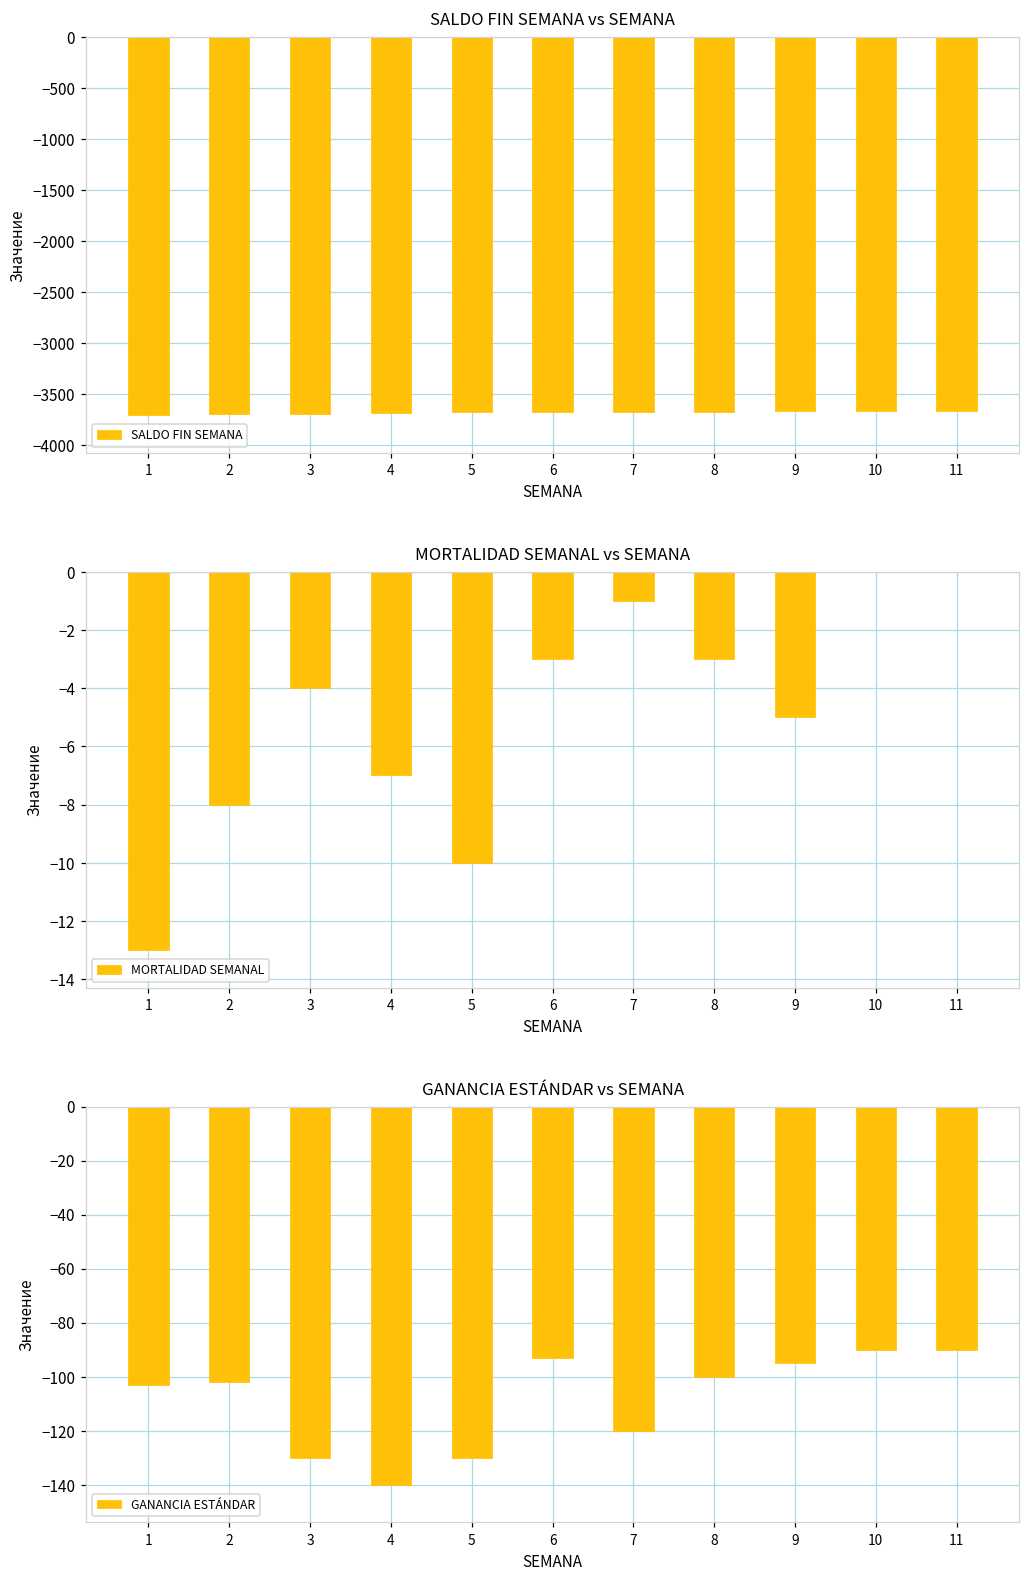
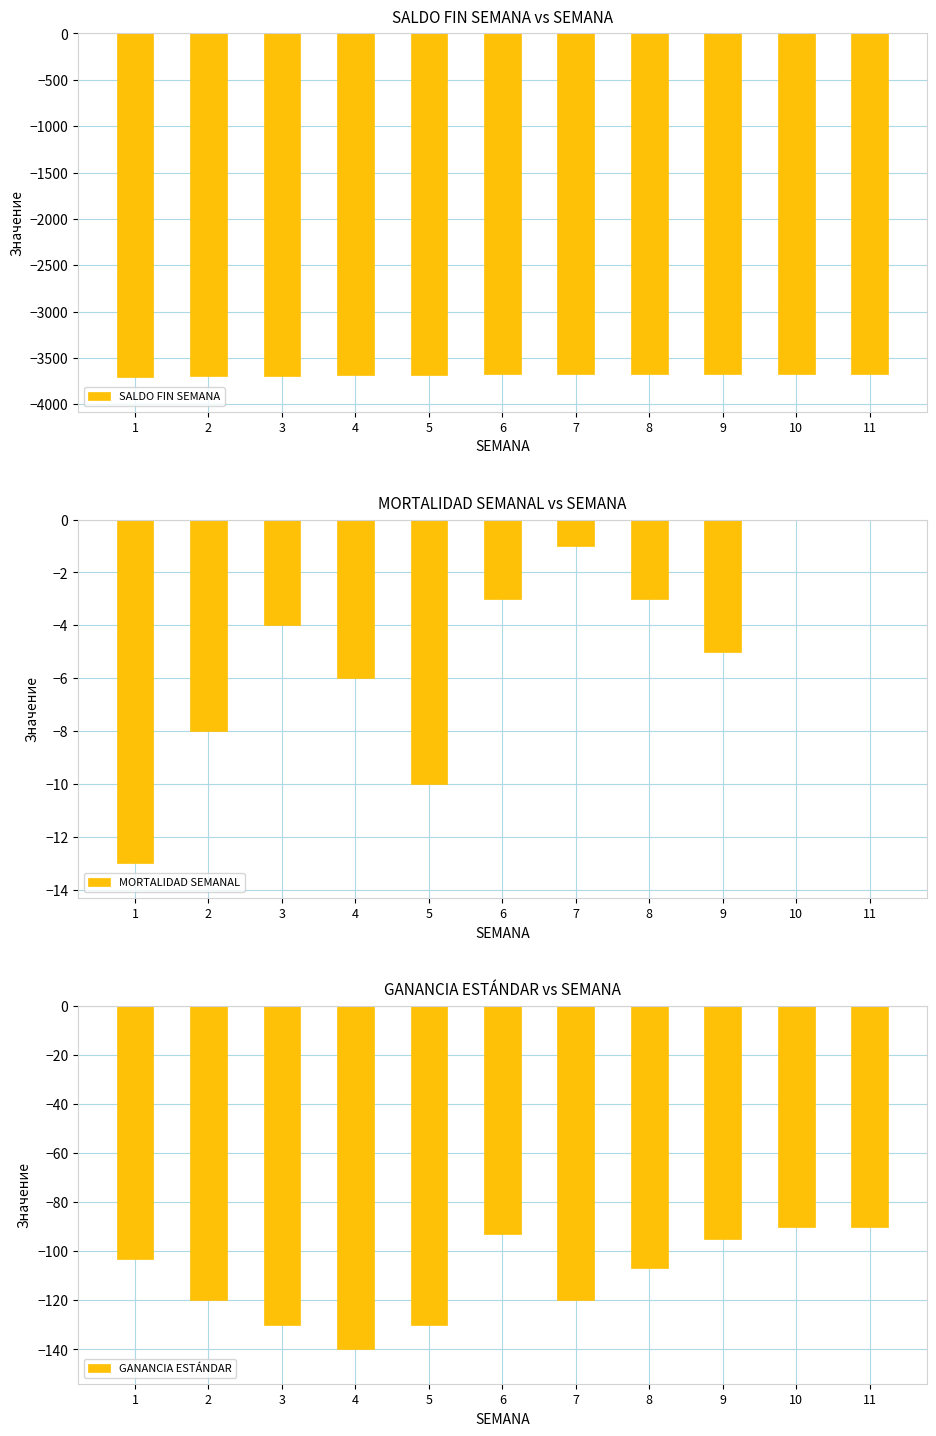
  {
    "SALDO FIN SEMANA vs SEMANA": {
      "1": -3700,
      "2": -3700,
      "3": -3700,
      "4": -3700,
      "5": -3700,
      "6": -3700,
      "7": -3700,
      "8": -3700,
      "9": -3700,
      "10": -3700,
      "11": -3700
    },
    "MORTALIDAD SEMANAL vs SEMANA": {
      "1": -13.0,
      "2": -8.0,
      "3": -4.0,
-     "4": -7.0,
+     "4": -6.0,
      "5": -10.0,
      "6": -3.0,
      "7": -1.0,
      "8": -3.0,
      "9": -5.0,
      "10": 0.0,
      "11": 0.0
    },
    "GANANCIA ESTÁNDAR vs SEMANA": {
      "1": -103,
-     "2": -102,
+     "2": -120,
      "3": -130,
      "4": -140,
      "5": -130,
      "6": -93,
      "7": -120,
-     "8": -100,
+     "8": -107,
      "9": -95,
      "10": -90,
      "11": -90
    }
  }
